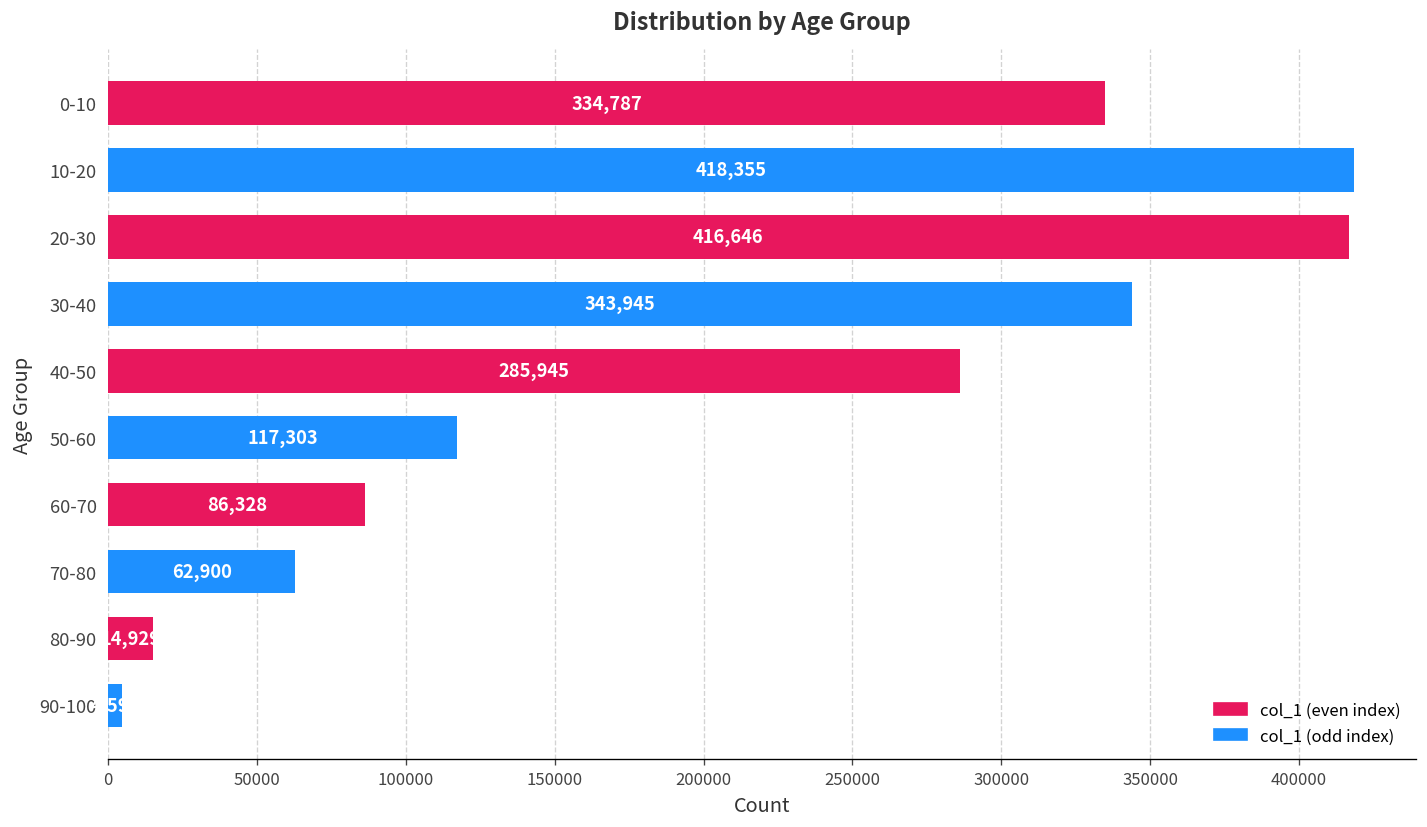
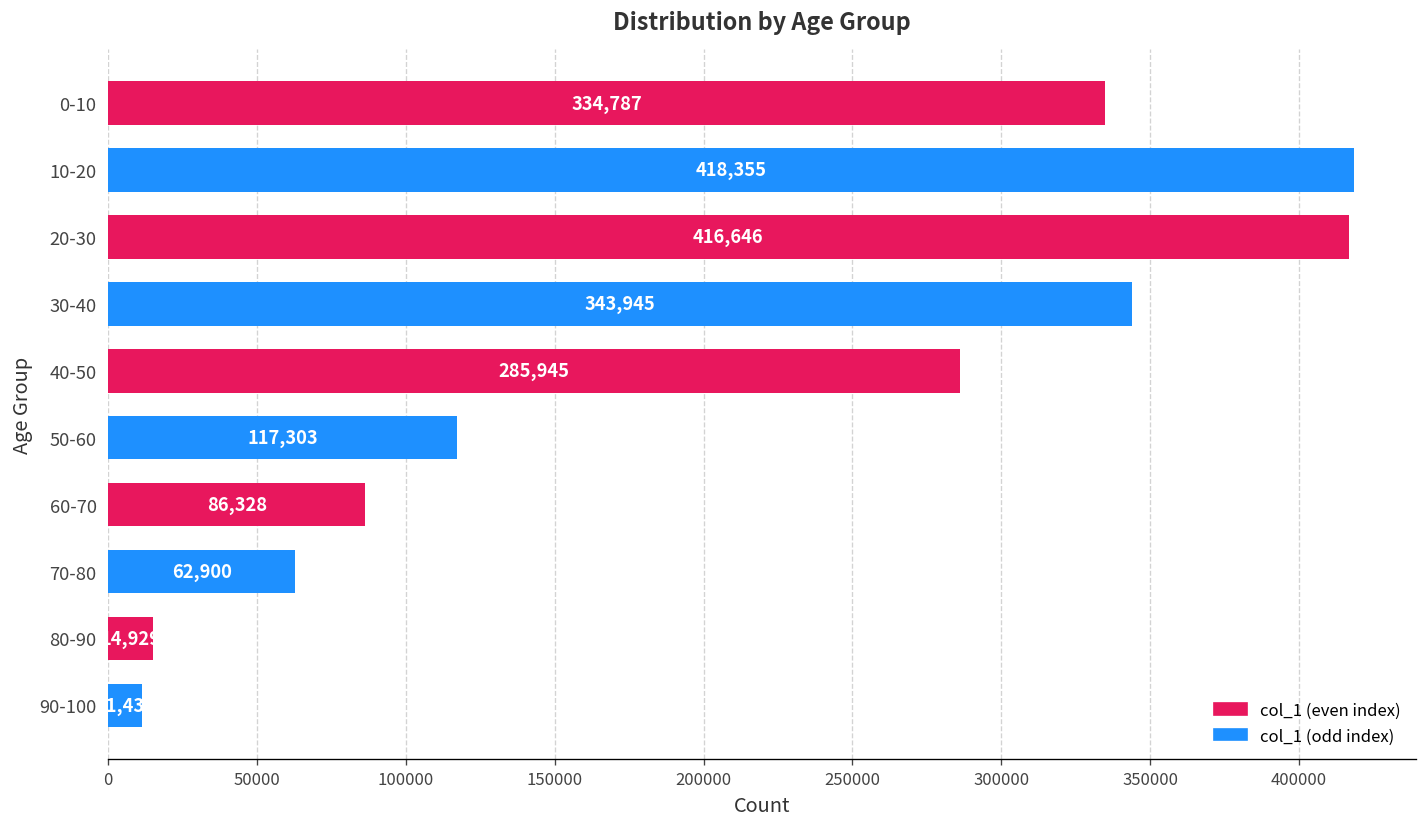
  {
-   "90-100": 5000
+   "90-100": 11000
  }
